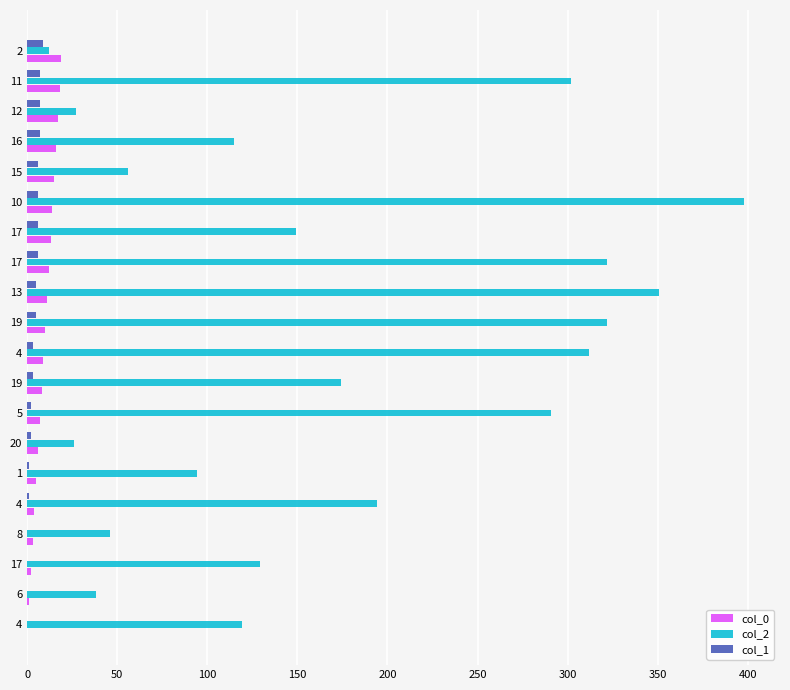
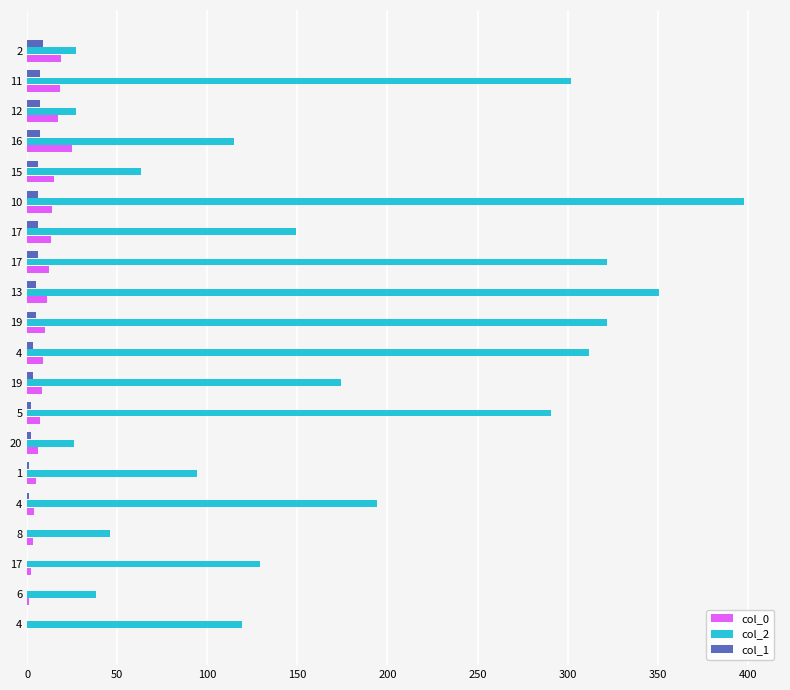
  {
    "col_0": {
      "2": 19,
      "11": 18,
      "12": 17,
-     "16": 16,
+     "16": 25,
      "15": 15,
      "10": 14,
      "13": 11,
      "5": 7,
      "20": 6,
      "1": 5,
      "8": 3
    },
    "col_2": {
-     "2": 12,
+     "2": 27,
      "11": 302,
      "12": 27,
      "16": 115,
-     "15": 56,
+     "15": 63,
      "10": 398,
      "13": 351,
      "5": 291,
      "20": 26,
      "1": 94,
      "8": 46,
      "6": 38
    },
    "col_1": {
      "2": 9,
      "11": 7,
      "12": 7,
      "16": 7,
      "15": 6,
      "10": 6,
      "13": 5,
      "5": 2,
      "20": 2,
      "8": 0,
      "6": 0
    }
  }
